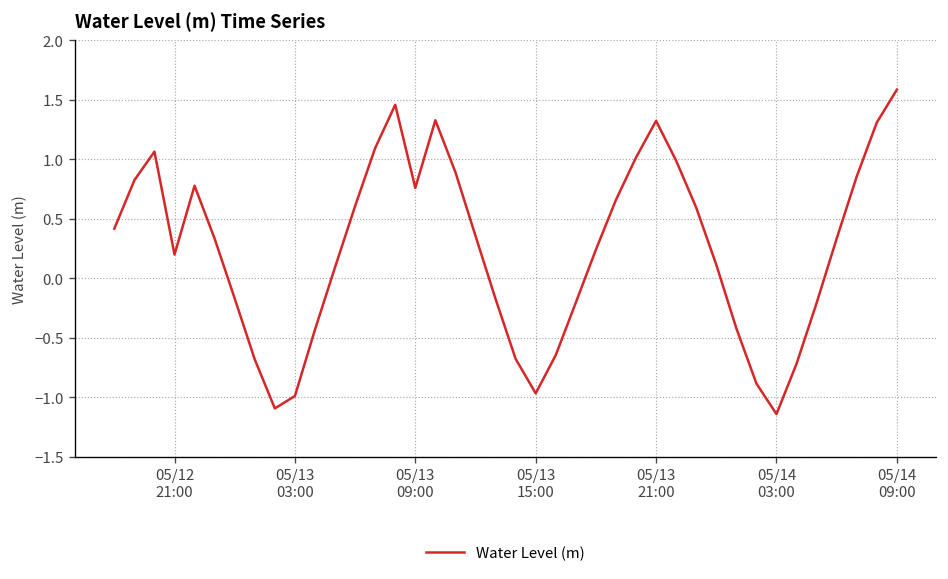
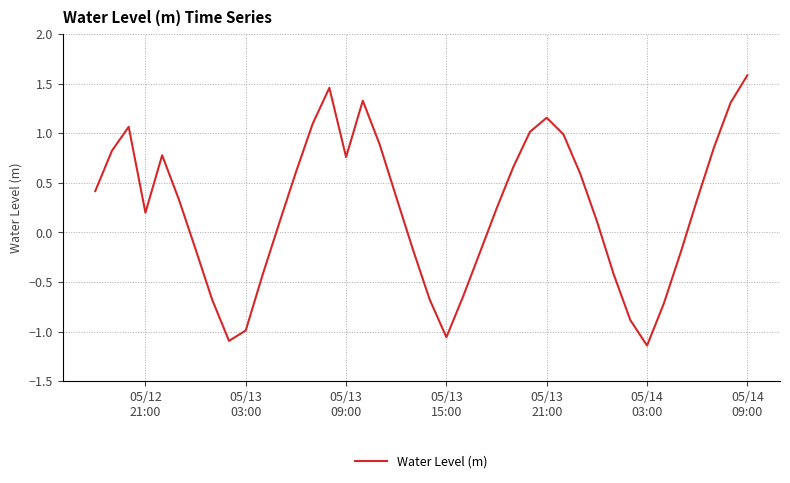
  {
    "05/12 21:00": 0.2,
    "05/13 03:00": -1.0,
    "05/13 09:00": 0.8,
-   "05/13 15:00": -1.0,
-   "05/13 21:00": 1.3,
+   "05/13 15:00": -1.1,
+   "05/13 21:00": 1.2,
    "05/14 03:00": -1.1,
    "05/14 09:00": 1.6
  }
